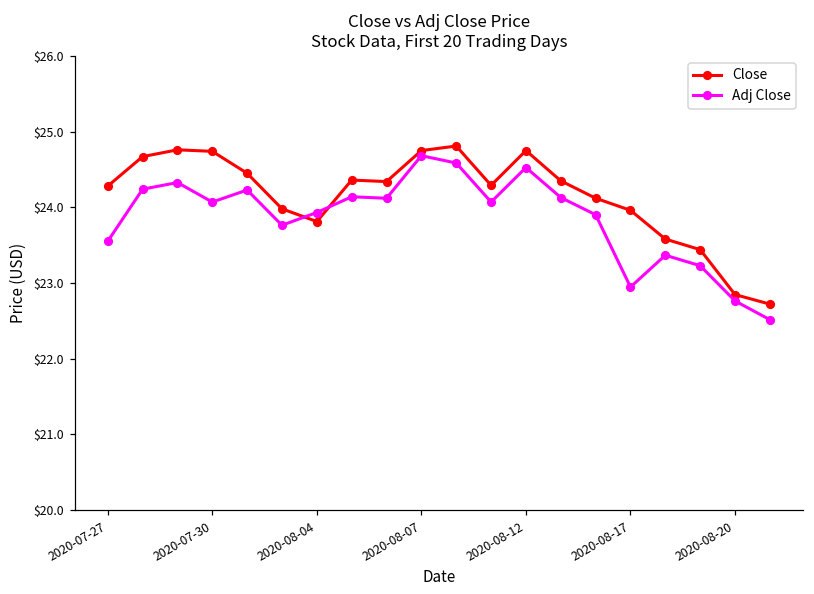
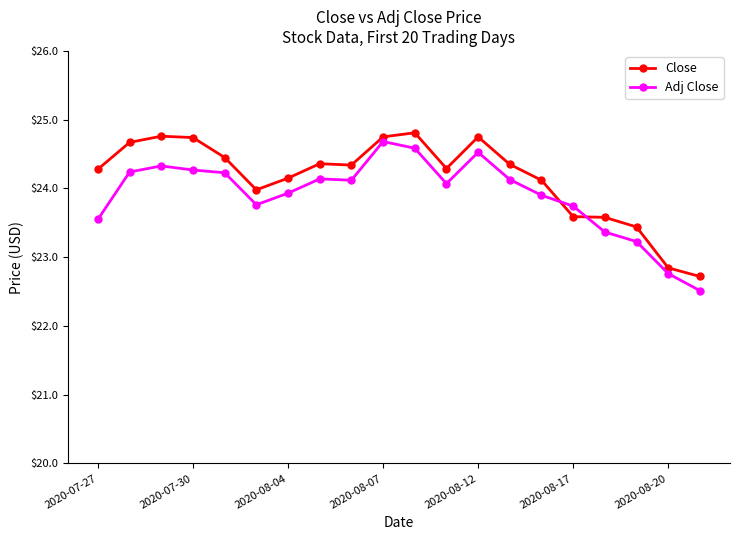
  {
    "Close": {
      "2020-07-27": "$24.3",
      "2020-07-30": "$24.7",
-     "2020-08-04": "$23.8",
+     "2020-08-04": "$24.1",
      "2020-08-07": "$24.8",
      "2020-08-12": "$24.8",
-     "2020-08-17": "$24.0",
+     "2020-08-17": "$23.6",
      "2020-08-20": "$22.8"
    },
    "Adj Close": {
      "2020-07-27": "$23.6",
-     "2020-07-30": "$24.1",
+     "2020-07-30": "$24.3",
      "2020-08-04": "$23.9",
      "2020-08-07": "$24.7",
      "2020-08-12": "$24.5",
-     "2020-08-17": "$22.9",
+     "2020-08-17": "$23.7",
      "2020-08-20": "$22.8"
    }
  }
